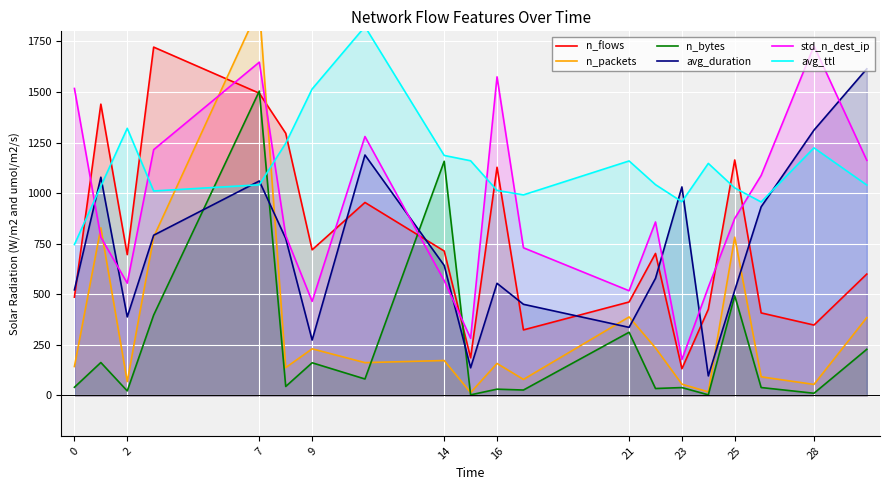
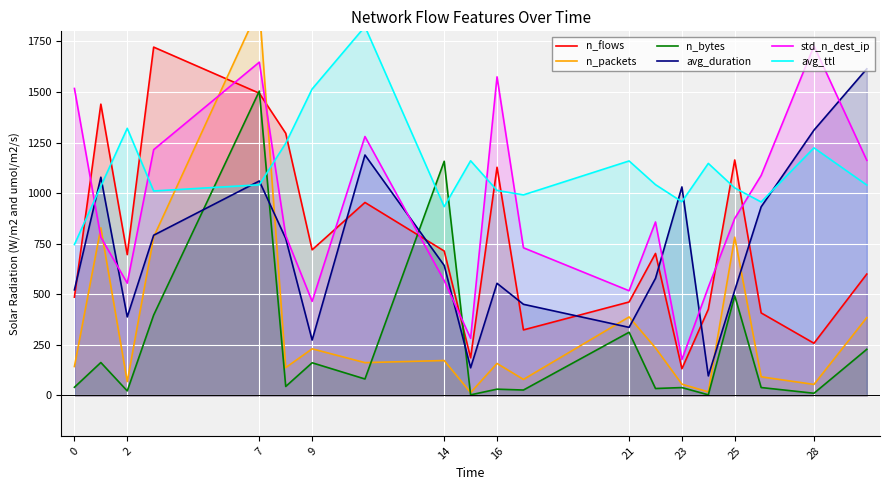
  {
    "n_flows": {
      "0": 490,
      "2": 700,
      "9": 720,
      "14": 710,
      "16": 1130,
      "21": 460,
      "23": 130,
      "25": 1160,
-     "28": 350
+     "28": 260
    },
    "n_packets": {
      "0": 140,
      "2": 70,
      "9": 230,
      "14": 170,
      "16": 160,
      "21": 390,
      "23": 60,
      "25": 780,
      "28": 50
    },
    "n_bytes": {
      "0": 40,
      "2": 20,
      "9": 160,
      "14": 1160,
      "16": 30,
      "21": 310,
      "23": 40,
      "25": 490,
      "28": 10
    },
    "avg_duration": {
      "0": 520,
      "2": 390,
      "7": 1060,
      "9": 270,
      "14": 640,
      "16": 550,
      "21": 340,
      "23": 1030,
      "25": 520,
      "28": 1310
    },
    "std_n_dest_ip": {
      "0": 1520,
      "2": 560,
      "7": 1650,
      "9": 470,
      "14": 570,
      "16": 1580,
      "21": 520,
      "23": 180,
      "25": 880
    },
    "avg_ttl": {
      "0": 750,
      "2": 1320,
      "7": 1040,
      "9": 1510,
-     "14": 1190,
+     "14": 930,
      "16": 1010,
      "21": 1160,
      "23": 960,
      "25": 1030,
      "28": 1220
    }
  }
